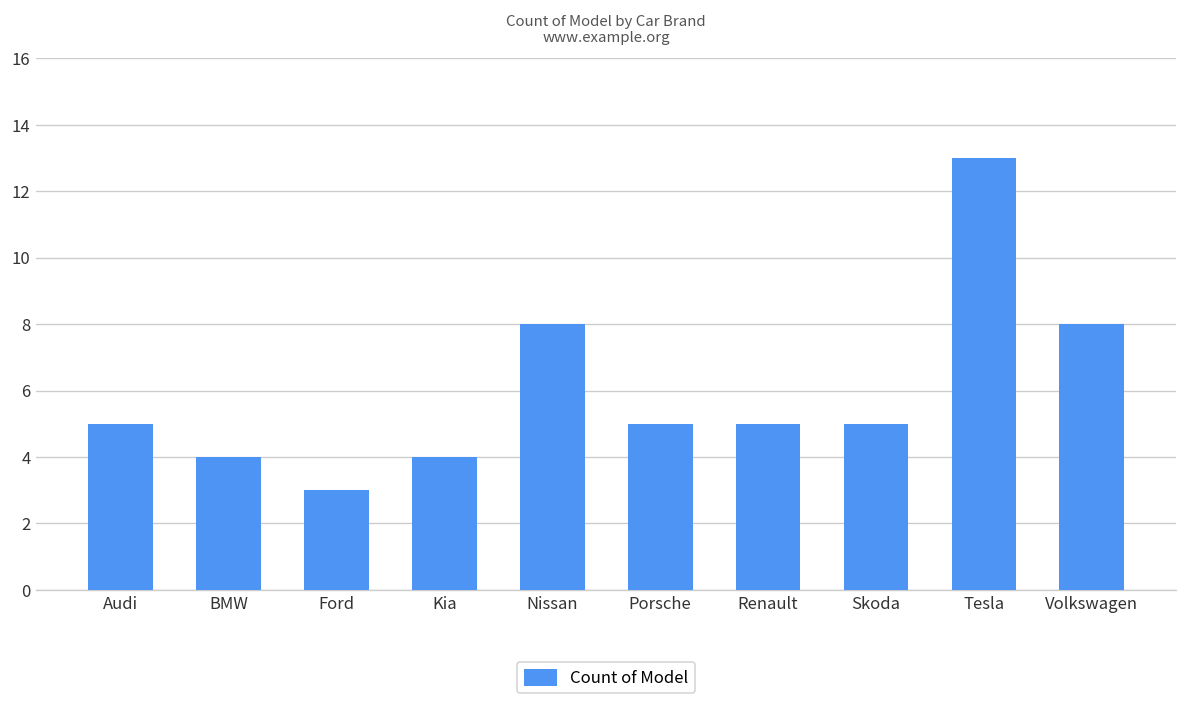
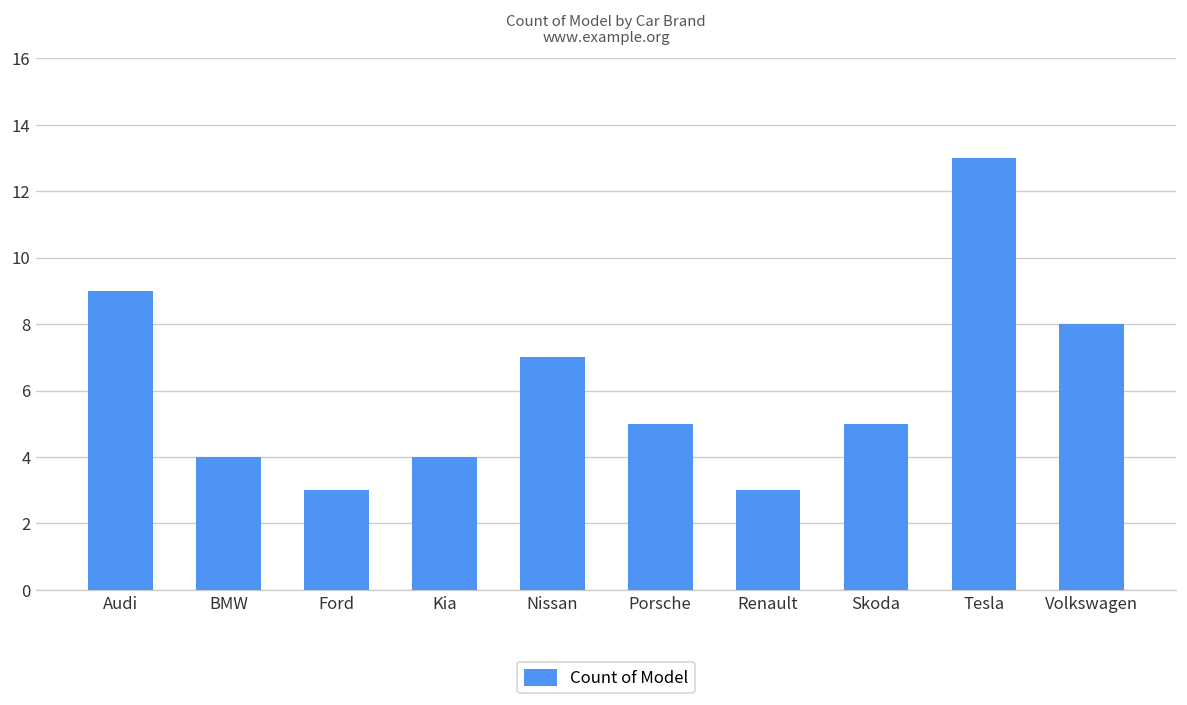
  {
-   "Audi": 5,
+   "Audi": 9,
    "BMW": 4,
    "Ford": 3,
    "Kia": 4,
-   "Nissan": 8,
+   "Nissan": 7,
    "Porsche": 5,
-   "Renault": 5,
+   "Renault": 3,
    "Skoda": 5,
    "Tesla": 13,
    "Volkswagen": 8
  }
